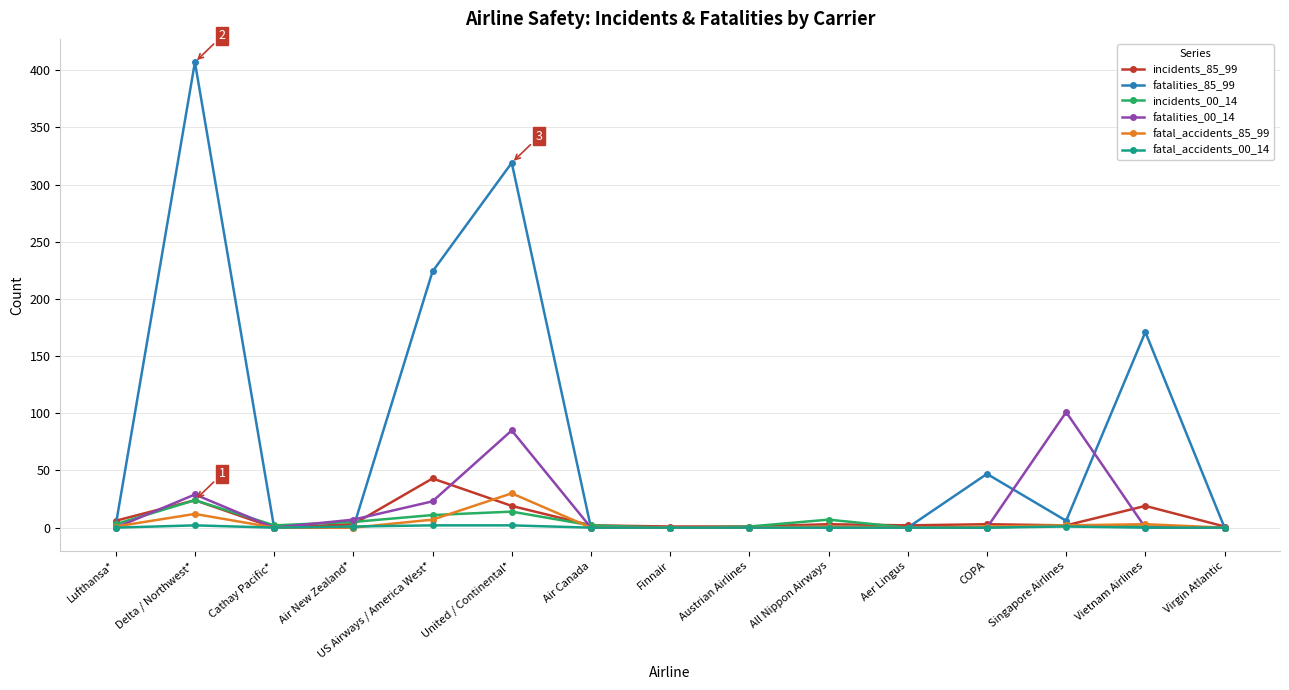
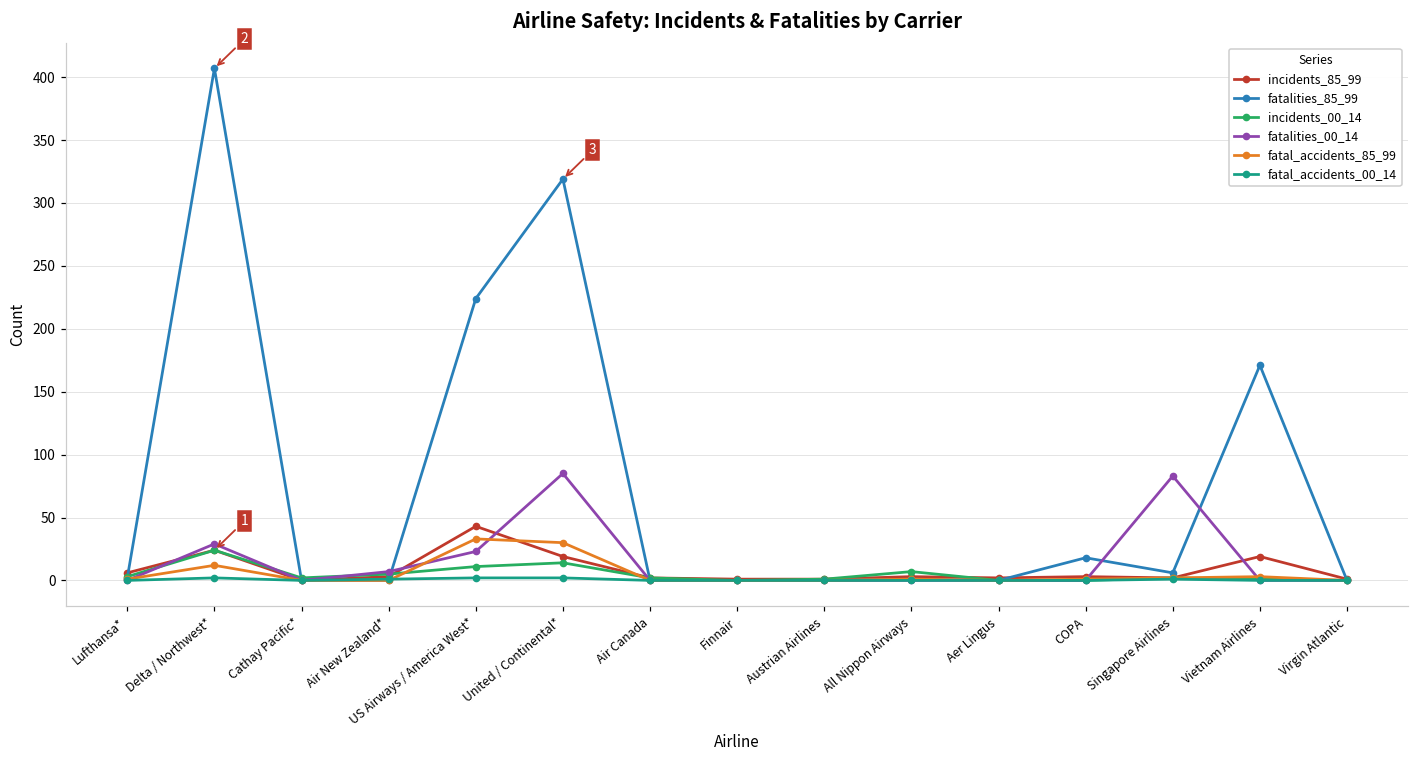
  {
    "incidents_85_99": {
      "Lufthansa*": 6,
      "US Airways / America West*": 43,
      "United / Continental*": 19,
      "Vietnam Airlines": 19
    },
    "fatalities_85_99": {
      "Delta / Northwest*": 407,
      "US Airways / America West*": 224,
      "United / Continental*": 319,
-     "COPA": 47,
+     "COPA": 18,
      "Singapore Airlines": 6,
      "Vietnam Airlines": 171
    },
    "fatalities_00_14": {
      "Delta / Northwest*": 29,
      "US Airways / America West*": 23,
      "United / Continental*": 85,
-     "Singapore Airlines": 101
+     "Singapore Airlines": 83
    },
    "fatal_accidents_85_99": {
      "Delta / Northwest*": 12,
-     "US Airways / America West*": 7,
+     "US Airways / America West*": 33,
      "United / Continental*": 30
    }
  }
